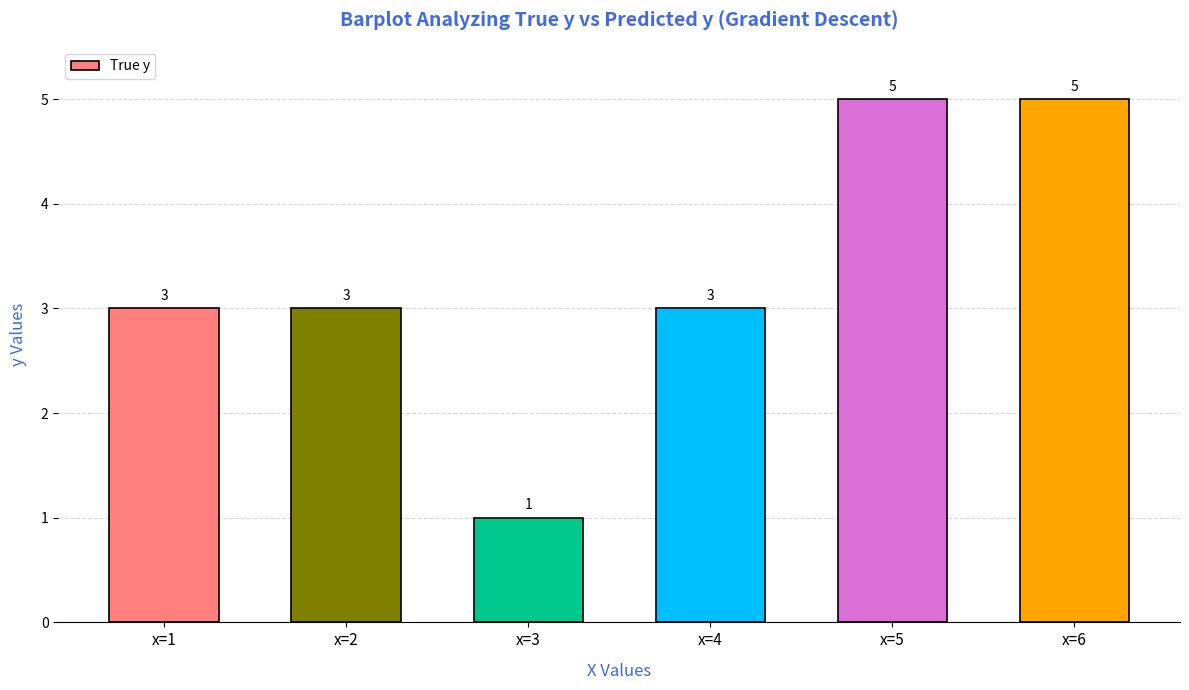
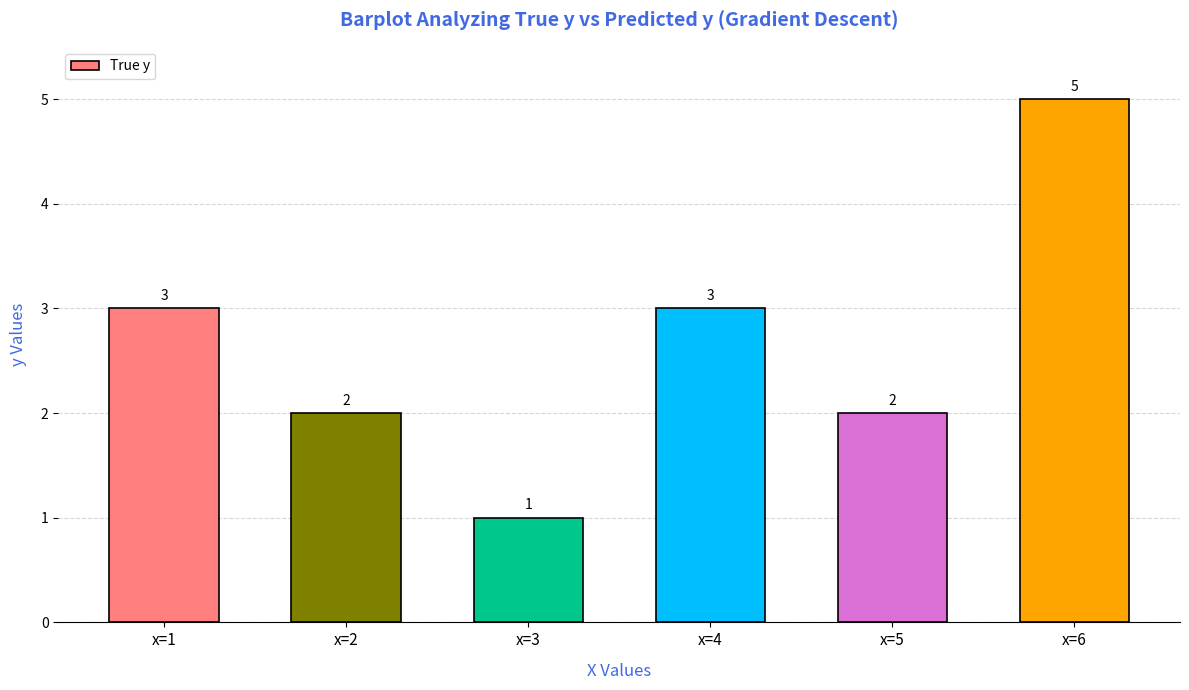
  {
    "x=1": 3,
-   "x=2": 3,
+   "x=2": 2,
    "x=3": 1,
    "x=4": 3,
-   "x=5": 5,
+   "x=5": 2,
    "x=6": 5
  }
